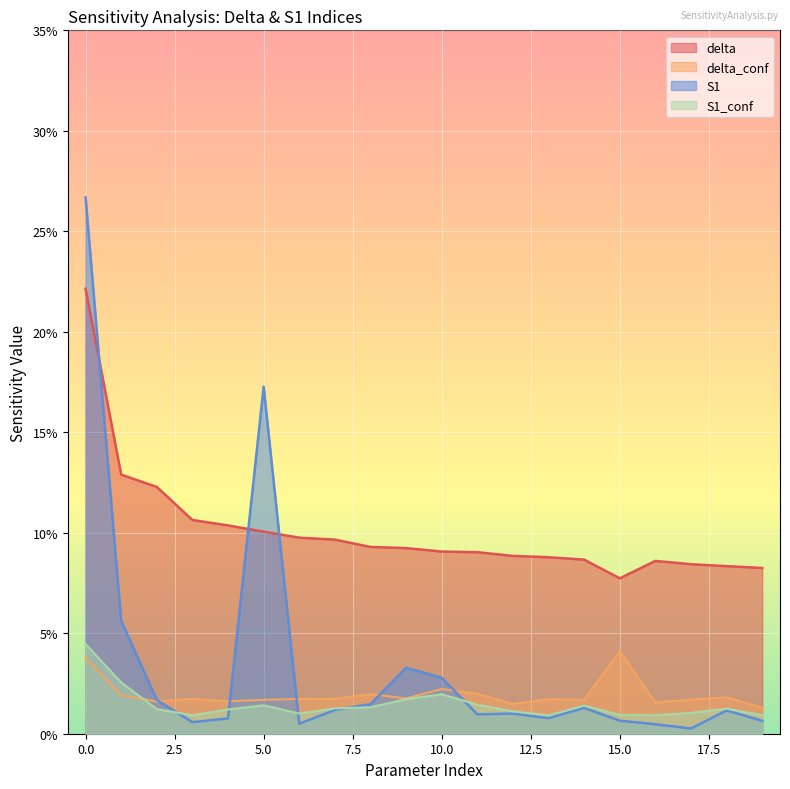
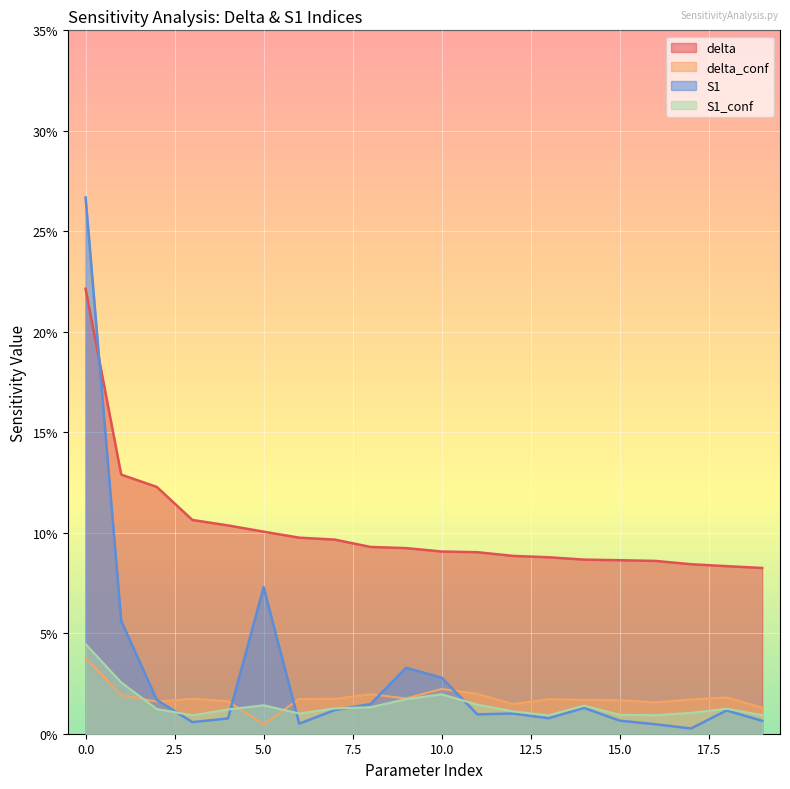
  {
    "delta": {
      "0.0": "22.1%",
      "5.0": "10.1%",
      "10.0": "9.1%",
-     "15.0": "7.7%"
+     "15.0": "8.6%"
    },
    "delta_conf": {
      "0.0": "3.8%",
-     "5.0": "1.7%",
+     "5.0": "0.5%",
      "10.0": "2.2%",
-     "15.0": "4.1%"
+     "15.0": "1.7%"
    },
    "S1": {
      "0.0": "26.7%",
-     "5.0": "17.3%",
+     "5.0": "7.3%",
      "10.0": "2.8%",
      "15.0": "0.6%"
    },
    "S1_conf": {
      "0.0": "4.5%",
      "5.0": "1.4%",
      "10.0": "2.0%",
      "15.0": "0.9%"
    }
  }
